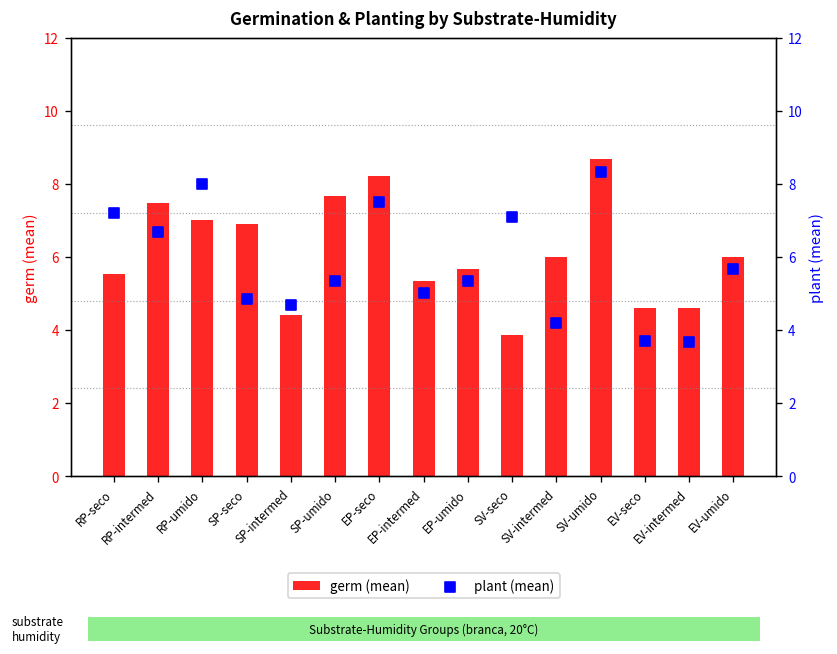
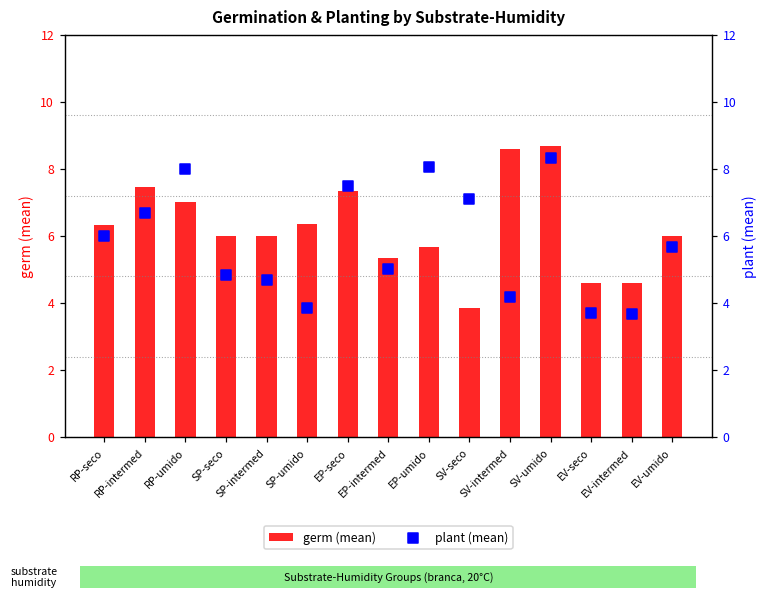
  {
    "germ (mean)": {
-     "RP-seco": 5.5,
+     "RP-seco": 6.3,
      "RP-intermed": 7.5,
      "RP-umido": 7.0,
-     "SP-seco": 6.9,
-     "SP-intermed": 4.4,
-     "SP-umido": 7.7,
-     "EP-seco": 8.2,
+     "SP-seco": 6.0,
+     "SP-intermed": 6.0,
+     "SP-umido": 6.4,
+     "EP-seco": 7.3,
      "EP-intermed": 5.3,
      "EP-umido": 5.7,
      "SV-seco": 3.9,
-     "SV-intermed": 6.0,
+     "SV-intermed": 8.6,
      "SV-umido": 8.7,
      "EV-seco": 4.6,
      "EV-intermed": 4.6,
      "EV-umido": 6.0
    },
    "plant (mean)": {
-     "RP-seco": 7.2,
-     "SP-umido": 5.3,
-     "EP-umido": 5.3
+     "RP-seco": 6.0,
+     "SP-umido": 3.9,
+     "EP-umido": 8.1
    }
  }
